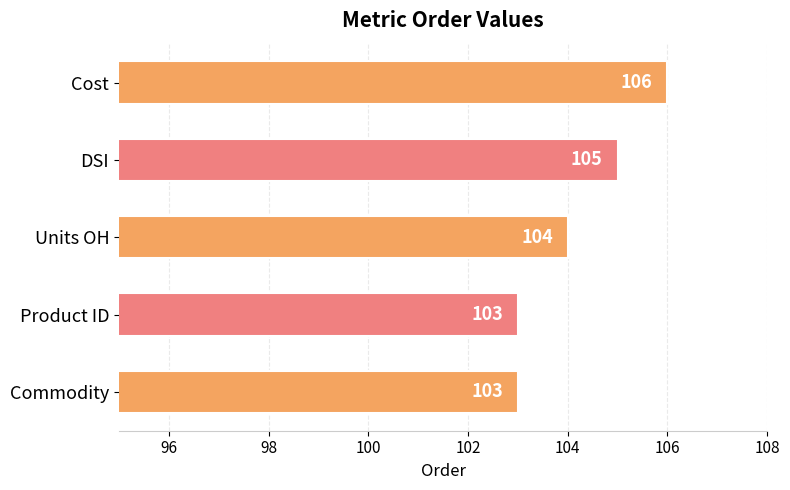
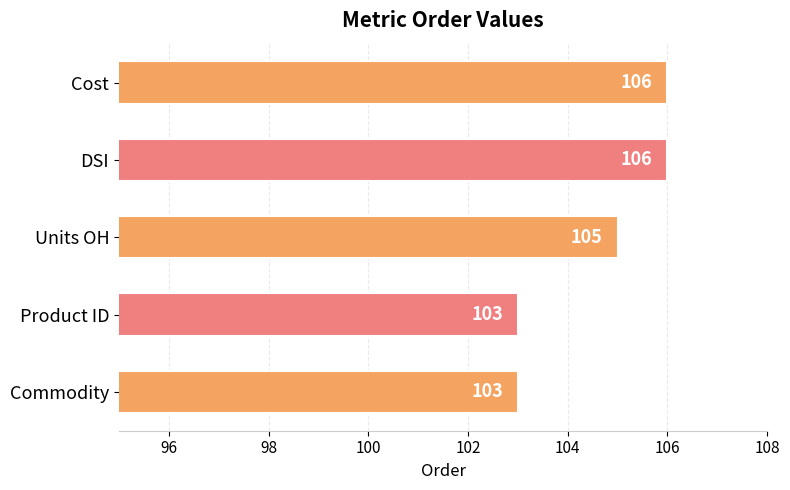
  {
    "Cost": 106,
-   "DSI": 105,
-   "Units OH": 104,
+   "DSI": 106,
+   "Units OH": 105,
    "Product ID": 103,
    "Commodity": 103
  }
